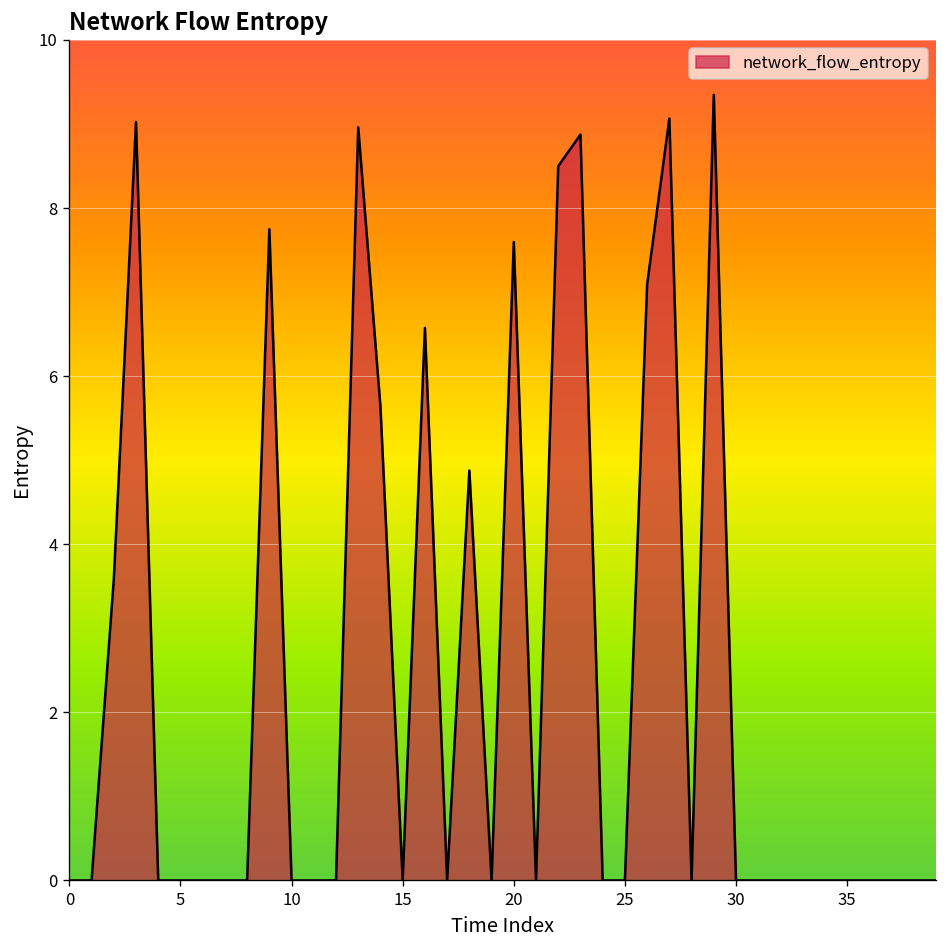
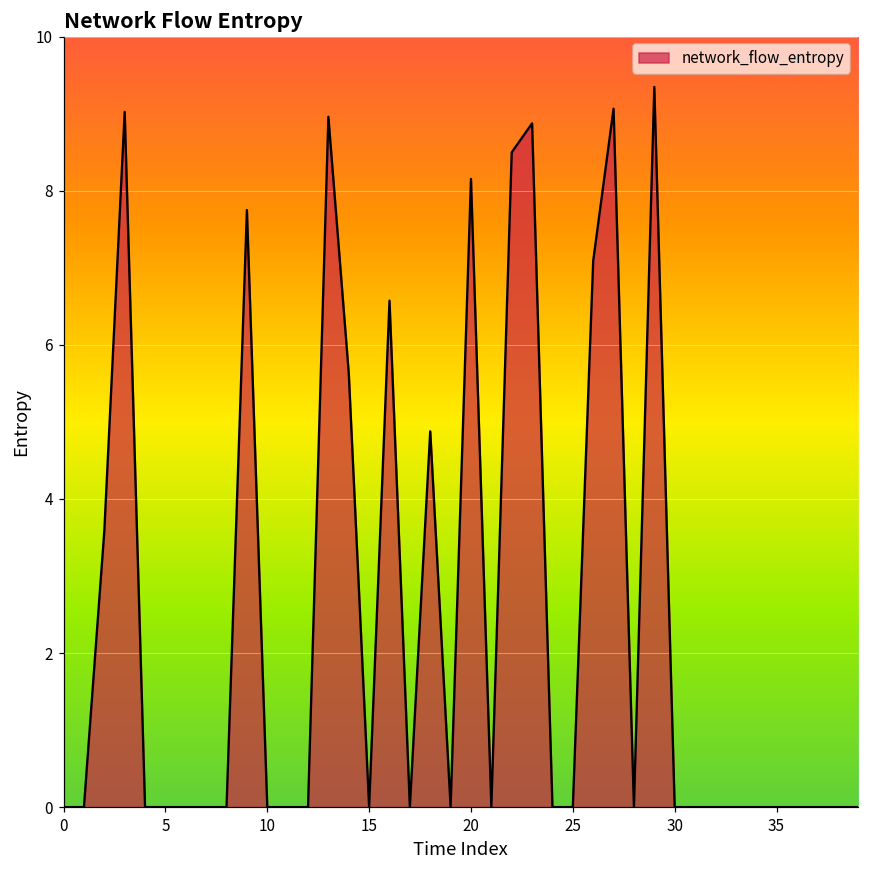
  {
    "0": 0.0,
    "5": 0.0,
    "10": 0.0,
    "15": 0.0,
-   "20": 7.6,
+   "20": 8.2,
    "25": 0.0,
    "30": 0.0,
    "35": 0.0
  }
